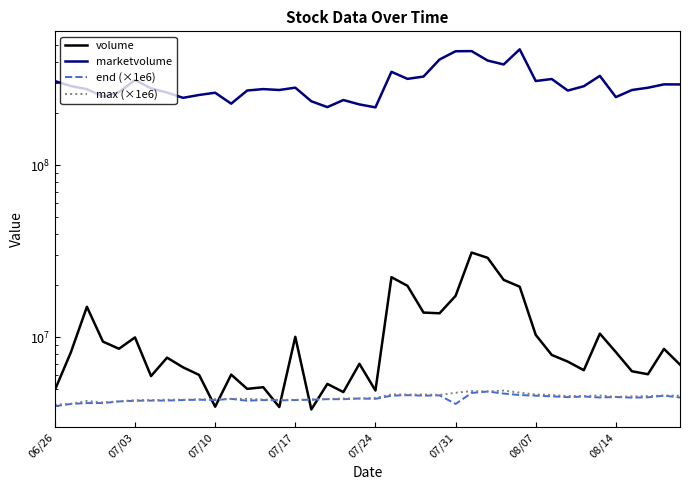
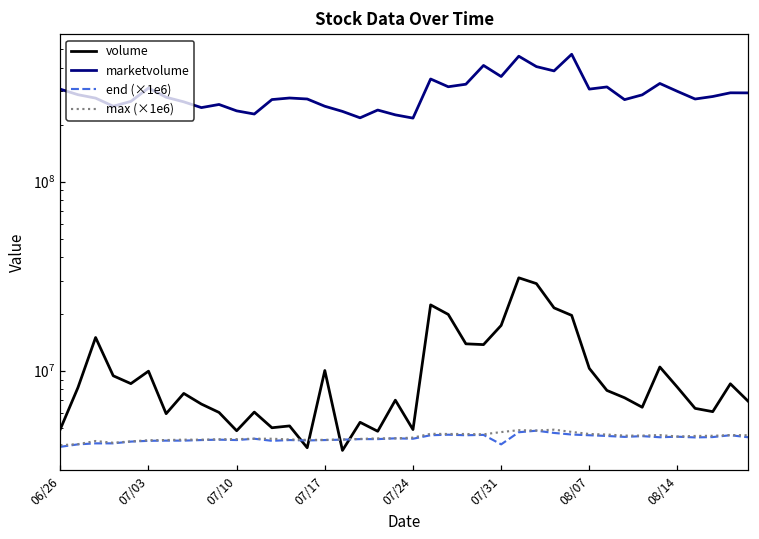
  {
    "volume": {
      "06/26": 4900000,
      "07/03": 10000000,
-     "07/10": 3900000,
+     "07/10": 4800000,
      "07/17": 10000000,
      "07/24": 4900000,
      "07/31": 17000000,
      "08/07": 10000000,
      "08/14": 8000000
    },
    "marketvolume": {
      "06/26": 310000000,
-     "07/10": 260000000,
-     "07/17": 280000000,
+     "07/10": 240000000,
+     "07/17": 250000000,
      "07/24": 220000000,
-     "07/31": 460000000,
+     "07/31": 360000000,
      "08/07": 310000000,
-     "08/14": 250000000
+     "08/14": 300000000
    },
    "end (×1e6)": {
      "07/31": 4100000
    },
    "max (×1e6)": {
      "07/31": 4800000
    }
  }
